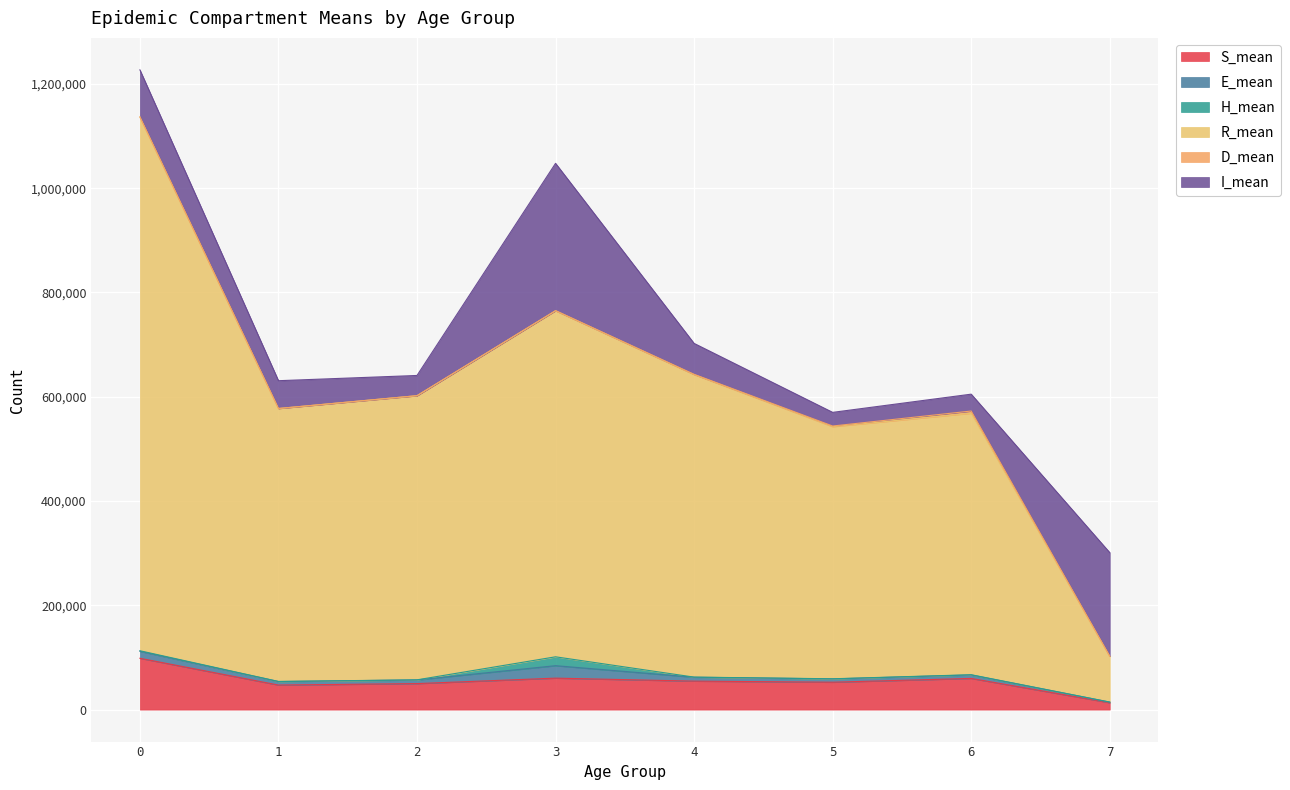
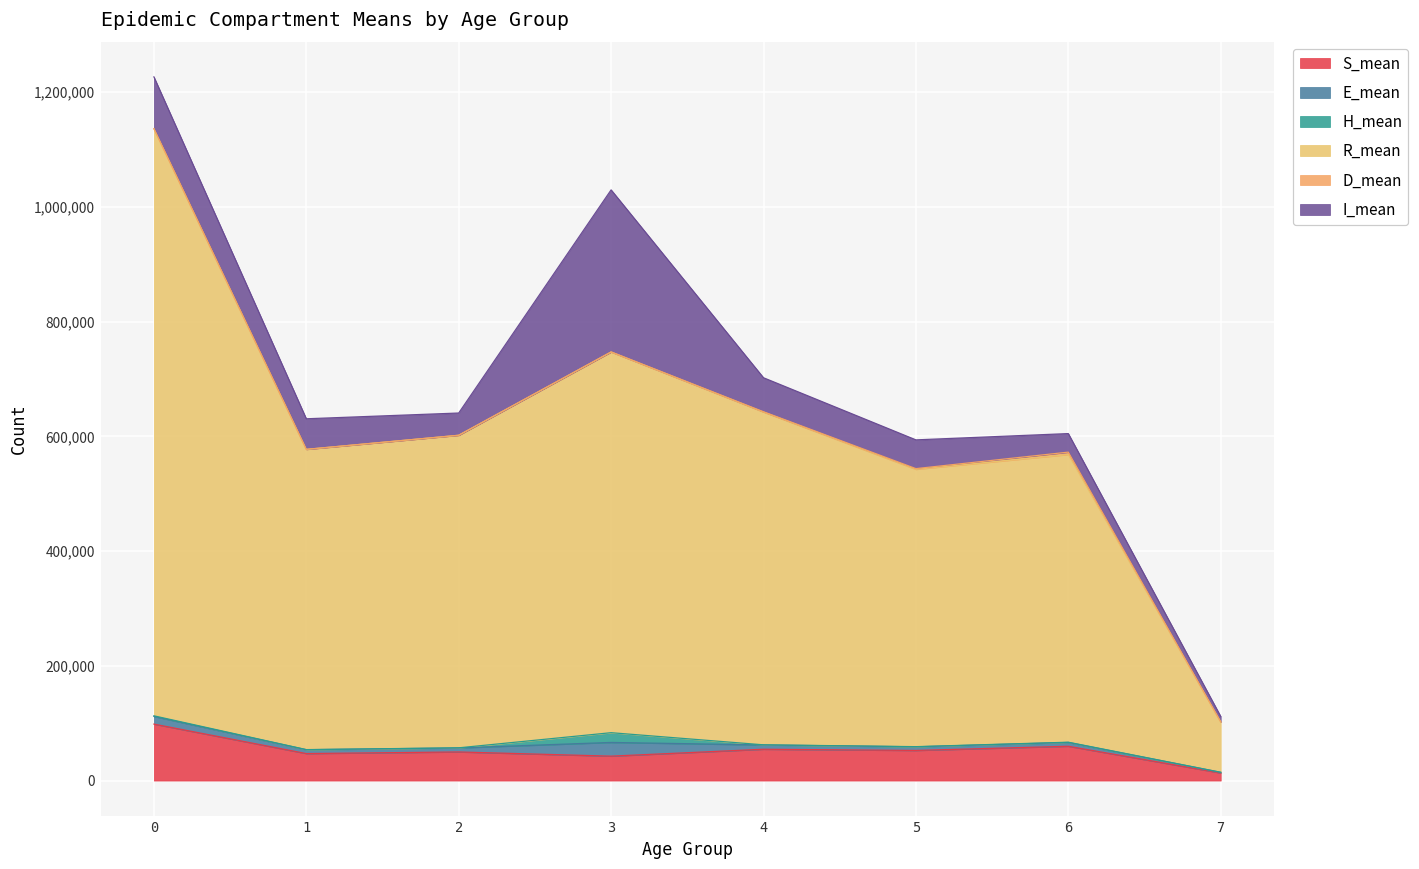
  {
    "S_mean": {
      "0": "100,000",
      "1": "50,000",
      "2": "50,000",
-     "3": "60,000",
+     "3": "40,000",
      "4": "50,000",
      "5": "50,000",
      "6": "60,000"
    },
    "I_mean": {
      "0": "90,000",
      "1": "50,000",
      "2": "40,000",
      "3": "280,000",
      "4": "60,000",
-     "5": "30,000",
+     "5": "50,000",
      "6": "30,000",
-     "7": "200,000"
+     "7": "10,000"
    }
  }
